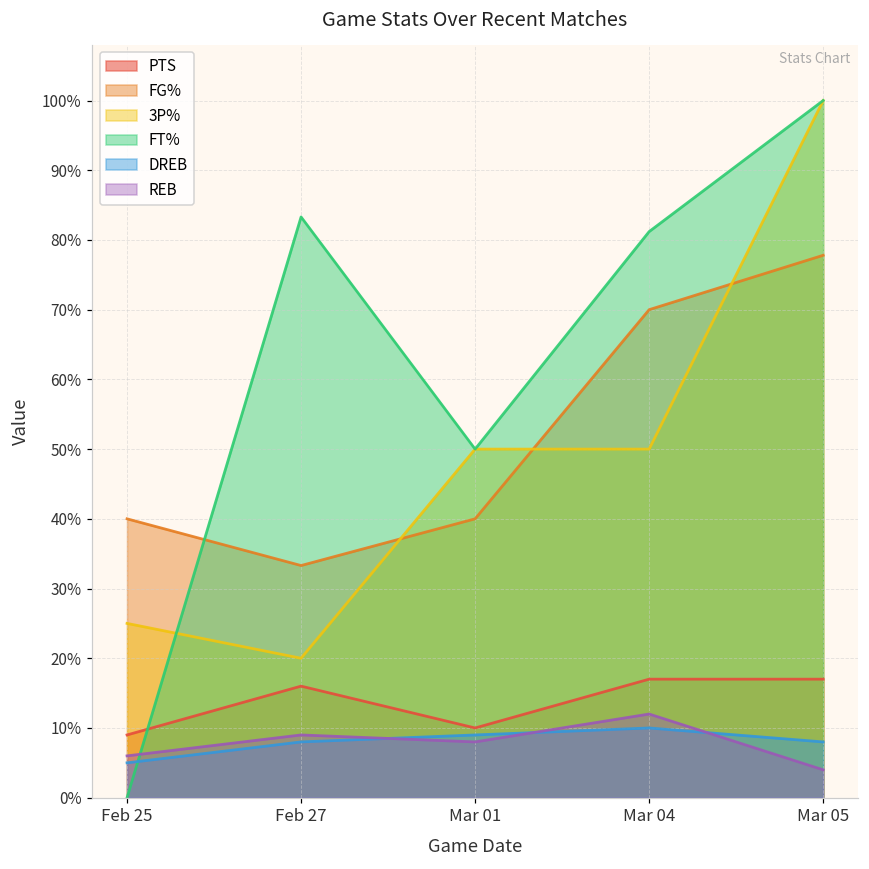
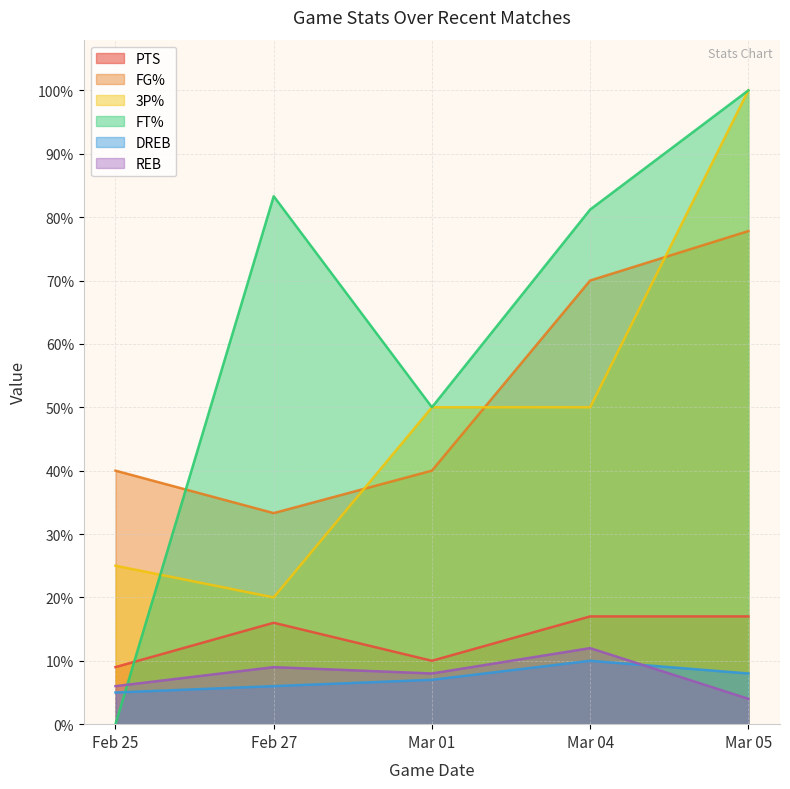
  {
    "FT%": {
      "Feb 25": "0%",
      "Feb 27": "83%",
      "Mar 04": "81%"
    },
    "DREB": {
      "Feb 25": "5%",
-     "Feb 27": "8%",
-     "Mar 01": "9%",
+     "Feb 27": "6%",
+     "Mar 01": "7%",
      "Mar 04": "10%",
      "Mar 05": "8%"
    },
    "REB": {
      "Feb 25": "6%",
      "Feb 27": "9%",
      "Mar 01": "8%",
      "Mar 04": "12%",
      "Mar 05": "4%"
    }
  }
